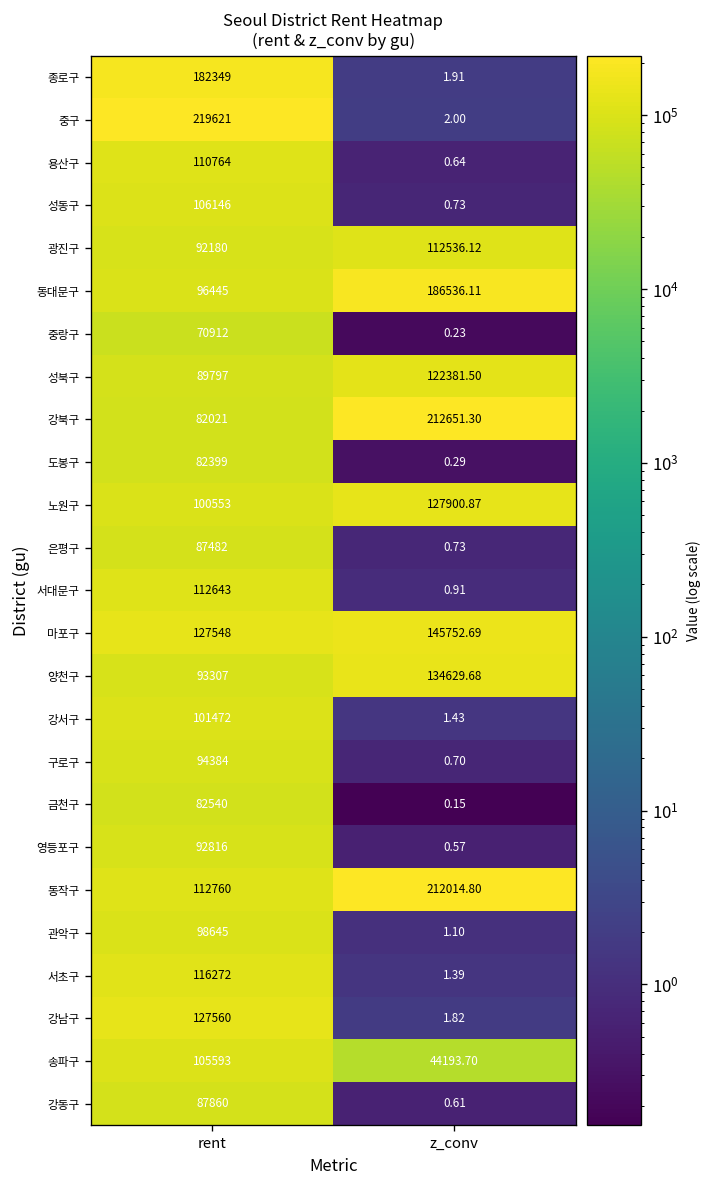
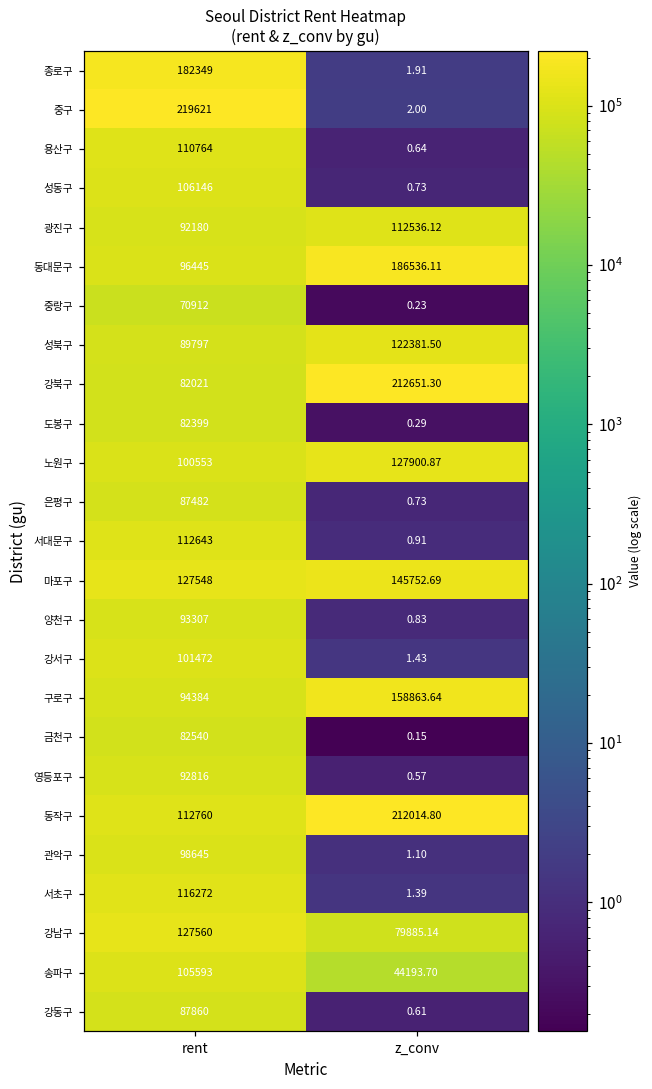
  {
    "종로구": {
      "rent": 182349,
      "z_conv": 1.91
    },
    "중구": {
      "rent": 219621,
      "z_conv": 2.00
    },
    "용산구": {
      "rent": 110764,
      "z_conv": 0.64
    },
    "성동구": {
      "rent": 106146,
      "z_conv": 0.73
    },
    "광진구": {
      "rent": 92180,
      "z_conv": 112536.12
    },
    "동대문구": {
      "rent": 96445,
      "z_conv": 186536.11
    },
    "중랑구": {
      "rent": 70912,
      "z_conv": 0.23
    },
    "성북구": {
      "rent": 89797,
      "z_conv": 122381.50
    },
    "강북구": {
      "rent": 82021,
      "z_conv": 212651.30
    },
    "도봉구": {
      "rent": 82399,
      "z_conv": 0.29
    },
    "노원구": {
      "rent": 100553,
      "z_conv": 127900.87
    },
    "은평구": {
      "rent": 87482,
      "z_conv": 0.73
    },
    "서대문구": {
      "rent": 112643,
      "z_conv": 0.91
    },
    "마포구": {
      "rent": 127548,
      "z_conv": 145752.69
    },
    "양천구": {
      "rent": 93307,
-     "z_conv": 134629.68
+     "z_conv": 0.83
    },
    "강서구": {
      "rent": 101472,
      "z_conv": 1.43
    },
    "구로구": {
      "rent": 94384,
-     "z_conv": 0.70
+     "z_conv": 158863.64
    },
    "금천구": {
      "rent": 82540,
      "z_conv": 0.15
    },
    "영등포구": {
      "rent": 92816,
      "z_conv": 0.57
    },
    "동작구": {
      "rent": 112760,
      "z_conv": 212014.80
    },
    "관악구": {
      "rent": 98645,
      "z_conv": 1.10
    },
    "서초구": {
      "rent": 116272,
      "z_conv": 1.39
    },
    "강남구": {
      "rent": 127560,
-     "z_conv": 1.82
+     "z_conv": 79885.14
    },
    "송파구": {
      "rent": 105593,
      "z_conv": 44193.70
    },
    "강동구": {
      "rent": 87860,
      "z_conv": 0.61
    }
  }
